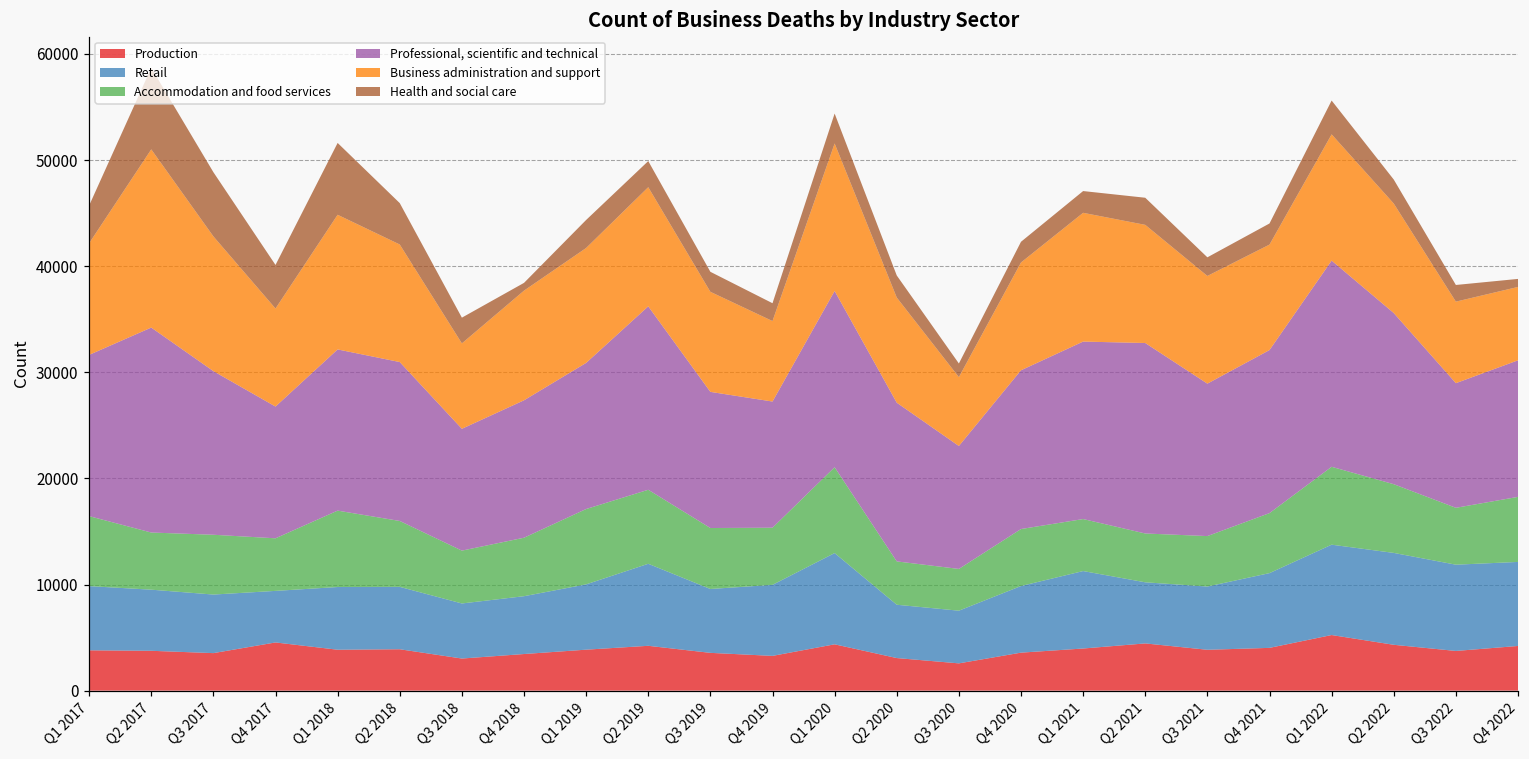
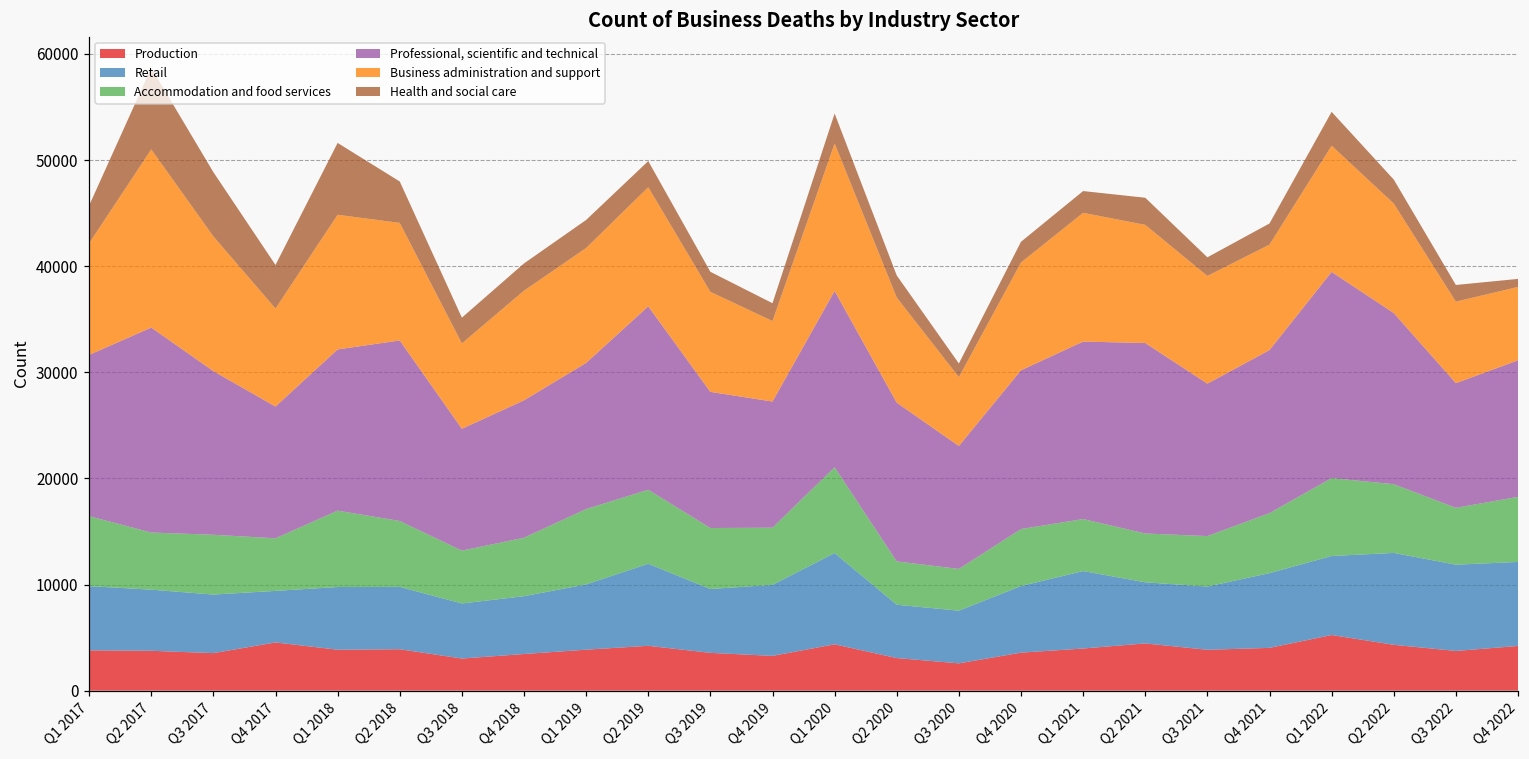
  {
    "Production": {
      "Q1 2017": 4000,
      "Q2 2017": 4000,
      "Q3 2017": 4000,
      "Q4 2017": 5000,
      "Q1 2018": 4000,
      "Q2 2018": 4000,
      "Q3 2018": 3000,
      "Q4 2018": 3000,
      "Q1 2019": 4000,
      "Q2 2019": 4000,
      "Q3 2019": 4000,
      "Q4 2019": 3000,
      "Q1 2020": 4000,
      "Q2 2020": 3000,
      "Q3 2020": 3000,
      "Q4 2020": 4000,
      "Q1 2021": 4000,
      "Q2 2021": 4000,
      "Q3 2021": 4000,
      "Q4 2021": 4000,
      "Q1 2022": 5000,
      "Q2 2022": 4000,
      "Q3 2022": 4000,
      "Q4 2022": 4000
    },
    "Retail": {
      "Q1 2017": 6000,
      "Q2 2017": 6000,
      "Q3 2017": 6000,
      "Q4 2017": 5000,
      "Q1 2018": 6000,
      "Q2 2018": 6000,
      "Q3 2018": 5000,
      "Q4 2018": 5000,
      "Q1 2019": 6000,
      "Q2 2019": 8000,
      "Q3 2019": 6000,
      "Q4 2019": 7000,
      "Q1 2020": 9000,
      "Q2 2020": 5000,
      "Q3 2020": 5000,
      "Q4 2020": 6000,
      "Q1 2021": 7000,
      "Q2 2021": 6000,
      "Q3 2021": 6000,
      "Q4 2021": 7000,
-     "Q1 2022": 9000,
+     "Q1 2022": 7000,
      "Q2 2022": 9000,
      "Q3 2022": 8000,
      "Q4 2022": 8000
    },
    "Accommodation and food services": {
      "Q1 2017": 7000,
      "Q2 2017": 5000,
      "Q3 2017": 6000,
      "Q4 2017": 5000,
      "Q1 2018": 7000,
      "Q2 2018": 6000,
      "Q3 2018": 5000,
      "Q4 2018": 6000,
      "Q1 2019": 7000,
      "Q2 2019": 7000,
      "Q3 2019": 6000,
      "Q4 2019": 5000,
      "Q1 2020": 8000,
      "Q2 2020": 4000,
      "Q3 2020": 4000,
      "Q4 2020": 5000,
      "Q1 2021": 5000,
      "Q2 2021": 5000,
      "Q3 2021": 5000,
      "Q4 2021": 6000,
      "Q1 2022": 7000,
      "Q2 2022": 6000,
      "Q3 2022": 5000,
      "Q4 2022": 6000
    },
    "Professional, scientific and technical": {
      "Q1 2017": 15000,
      "Q2 2017": 19000,
      "Q3 2017": 15000,
      "Q4 2017": 12000,
      "Q1 2018": 15000,
-     "Q2 2018": 15000,
+     "Q2 2018": 17000,
      "Q3 2018": 11000,
      "Q4 2018": 13000,
      "Q1 2019": 14000,
      "Q2 2019": 17000,
      "Q3 2019": 13000,
      "Q4 2019": 12000,
      "Q1 2020": 17000,
      "Q2 2020": 15000,
      "Q3 2020": 12000,
      "Q4 2020": 15000,
      "Q1 2021": 17000,
      "Q2 2021": 18000,
      "Q3 2021": 14000,
      "Q4 2021": 15000,
      "Q1 2022": 19000,
      "Q2 2022": 16000,
      "Q3 2022": 12000,
      "Q4 2022": 13000
    },
    "Business administration and support": {
      "Q1 2017": 11000,
      "Q2 2017": 17000,
      "Q3 2017": 13000,
      "Q4 2017": 9000,
      "Q1 2018": 13000,
      "Q2 2018": 11000,
      "Q3 2018": 8000,
      "Q4 2018": 10000,
      "Q1 2019": 11000,
      "Q2 2019": 11000,
      "Q3 2019": 9000,
      "Q4 2019": 8000,
      "Q1 2020": 14000,
      "Q2 2020": 10000,
      "Q3 2020": 6000,
      "Q4 2020": 10000,
      "Q1 2021": 12000,
      "Q2 2021": 11000,
      "Q3 2021": 10000,
      "Q4 2021": 10000,
      "Q1 2022": 12000,
      "Q2 2022": 10000,
      "Q3 2022": 8000,
      "Q4 2022": 7000
    },
    "Health and social care": {
      "Q1 2017": 4000,
      "Q3 2017": 6000,
      "Q4 2017": 4000,
      "Q1 2018": 7000,
      "Q2 2018": 4000,
      "Q3 2018": 2000,
-     "Q4 2018": 1000,
+     "Q4 2018": 3000,
      "Q1 2019": 3000,
      "Q2 2019": 2000,
      "Q3 2019": 2000,
      "Q4 2019": 2000,
      "Q1 2020": 3000,
      "Q2 2020": 2000,
      "Q3 2020": 1000,
      "Q4 2020": 2000,
      "Q1 2021": 2000,
      "Q2 2021": 3000,
      "Q3 2021": 2000,
      "Q4 2021": 2000,
      "Q1 2022": 3000,
      "Q2 2022": 2000,
      "Q3 2022": 2000,
      "Q4 2022": 1000
    }
  }
